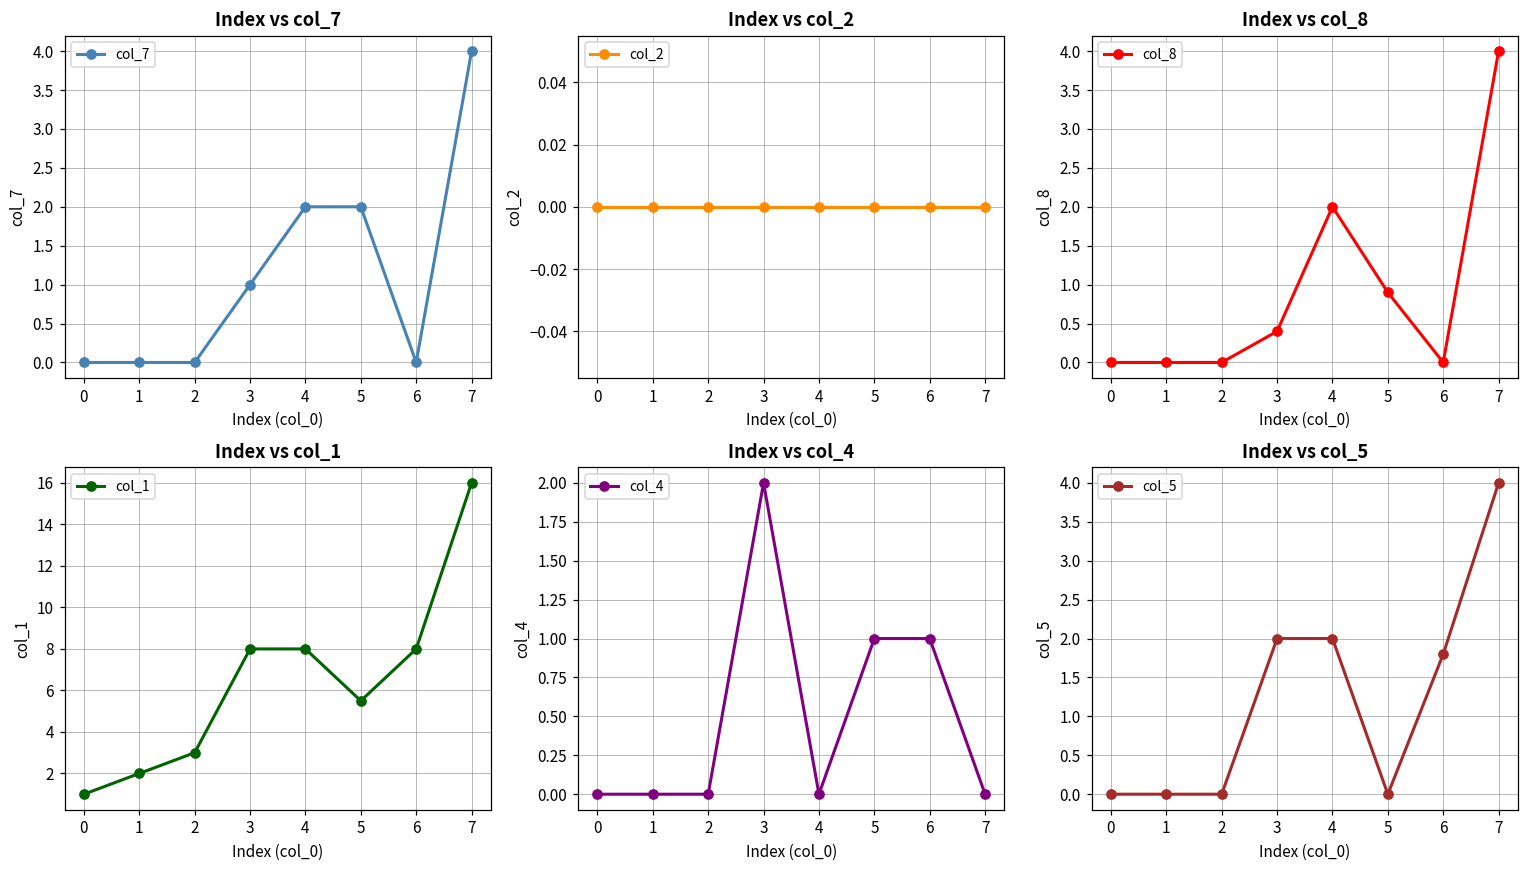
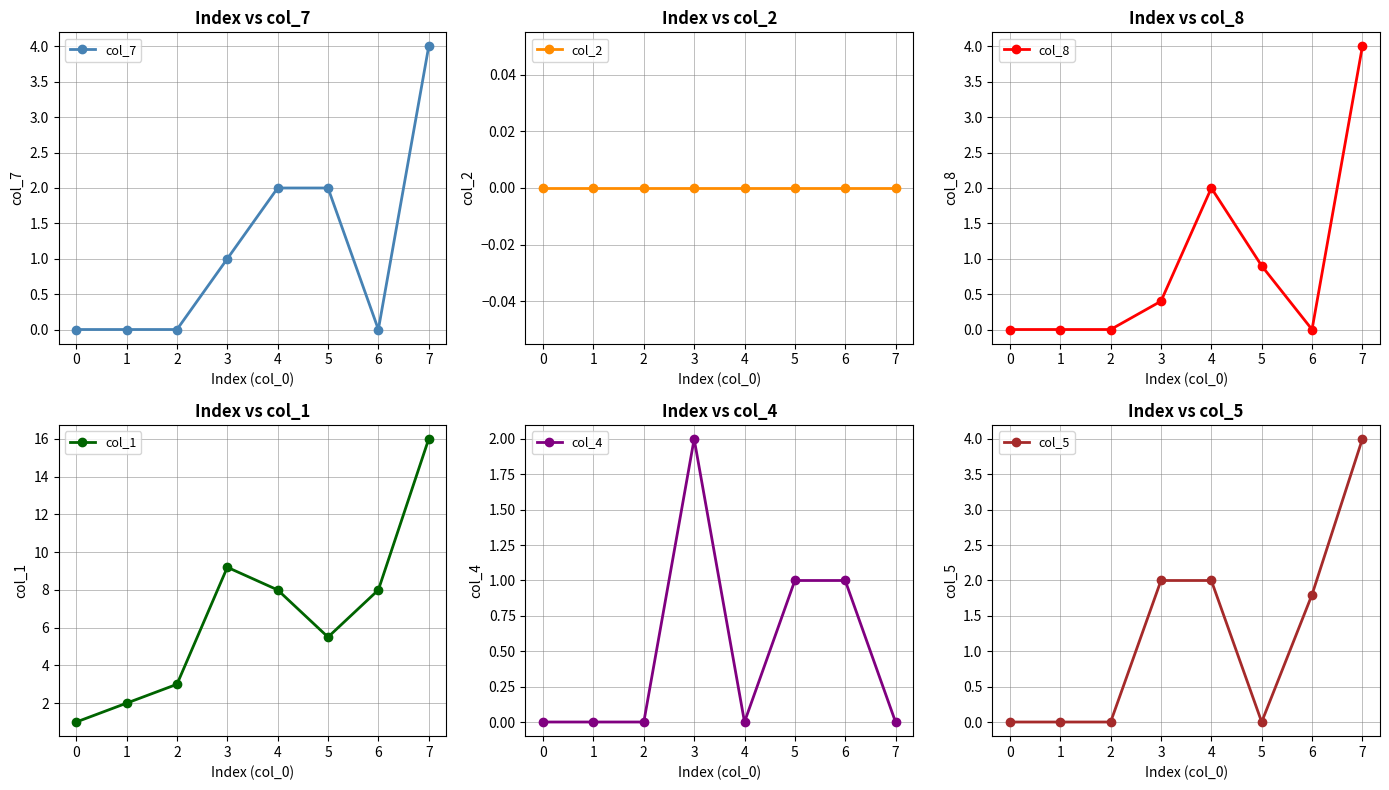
  {
    "Index vs col_7": {
      "0": 0.0,
      "1": 0.0,
      "2": 0.0,
      "3": 1.0,
      "4": 2.0,
      "5": 2.0,
      "6": 0.0,
      "7": 4.0
    },
    "Index vs col_2": {
      "0": 0.000,
      "1": 0.000,
      "2": 0.000,
      "3": 0.000,
      "4": 0.000,
      "5": 0.000,
      "6": 0.000,
      "7": 0.000
    },
    "Index vs col_8": {
      "0": 0.0,
      "1": 0.0,
      "2": 0.0,
      "3": 0.4,
      "4": 2.0,
      "5": 0.9,
      "6": 0.0,
      "7": 4.0
    },
    "Index vs col_1": {
      "0": 1.0,
      "1": 2.0,
      "2": 3.0,
-     "3": 8.0,
+     "3": 9.2,
      "4": 8.0,
      "5": 5.5,
      "6": 8.0,
      "7": 16.0
    },
    "Index vs col_4": {
      "0": 0.00,
      "1": 0.00,
      "2": 0.00,
      "3": 2.00,
      "4": 0.00,
      "5": 1.00,
      "6": 1.00,
      "7": 0.00
    },
    "Index vs col_5": {
      "0": 0.0,
      "1": 0.0,
      "2": 0.0,
      "3": 2.0,
      "4": 2.0,
      "5": 0.0,
      "6": 1.8,
      "7": 4.0
    }
  }
